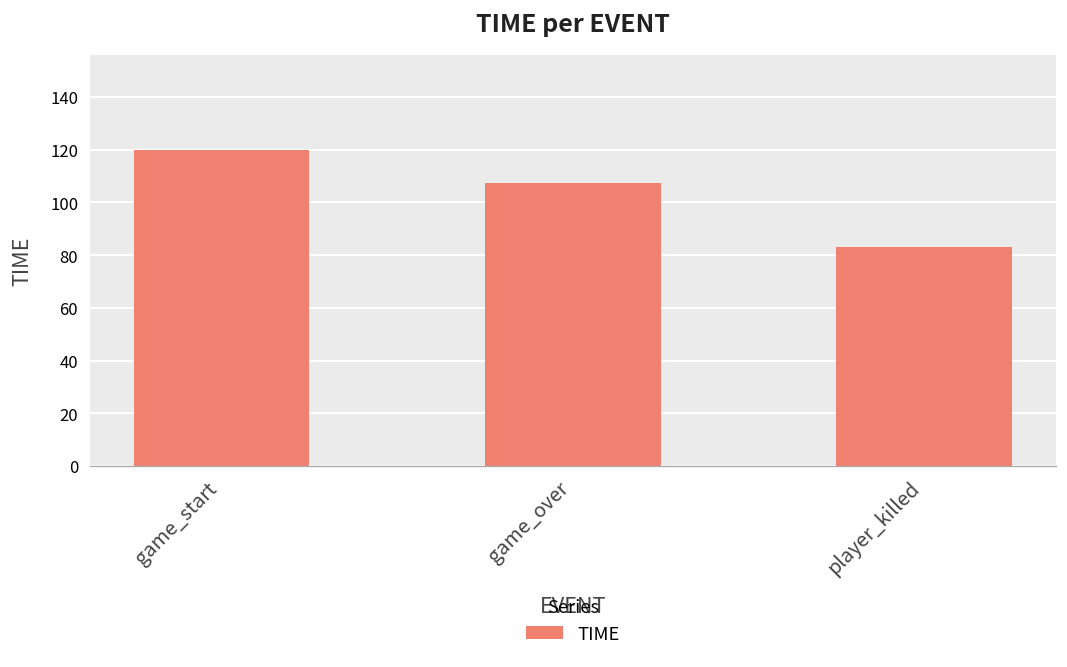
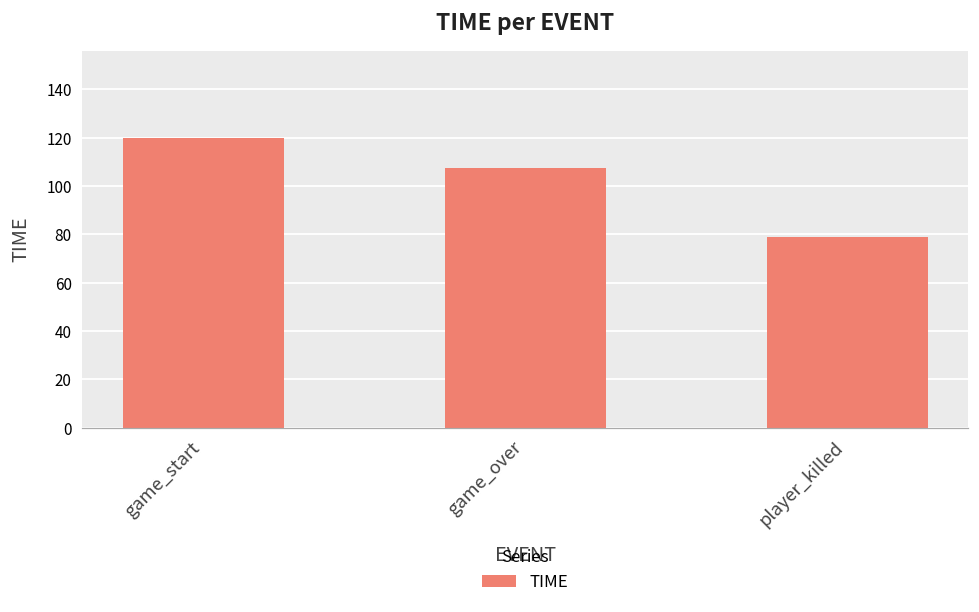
  {
    "game_start": 120,
    "game_over": 107,
-   "player_killed": 83
+   "player_killed": 79
  }
